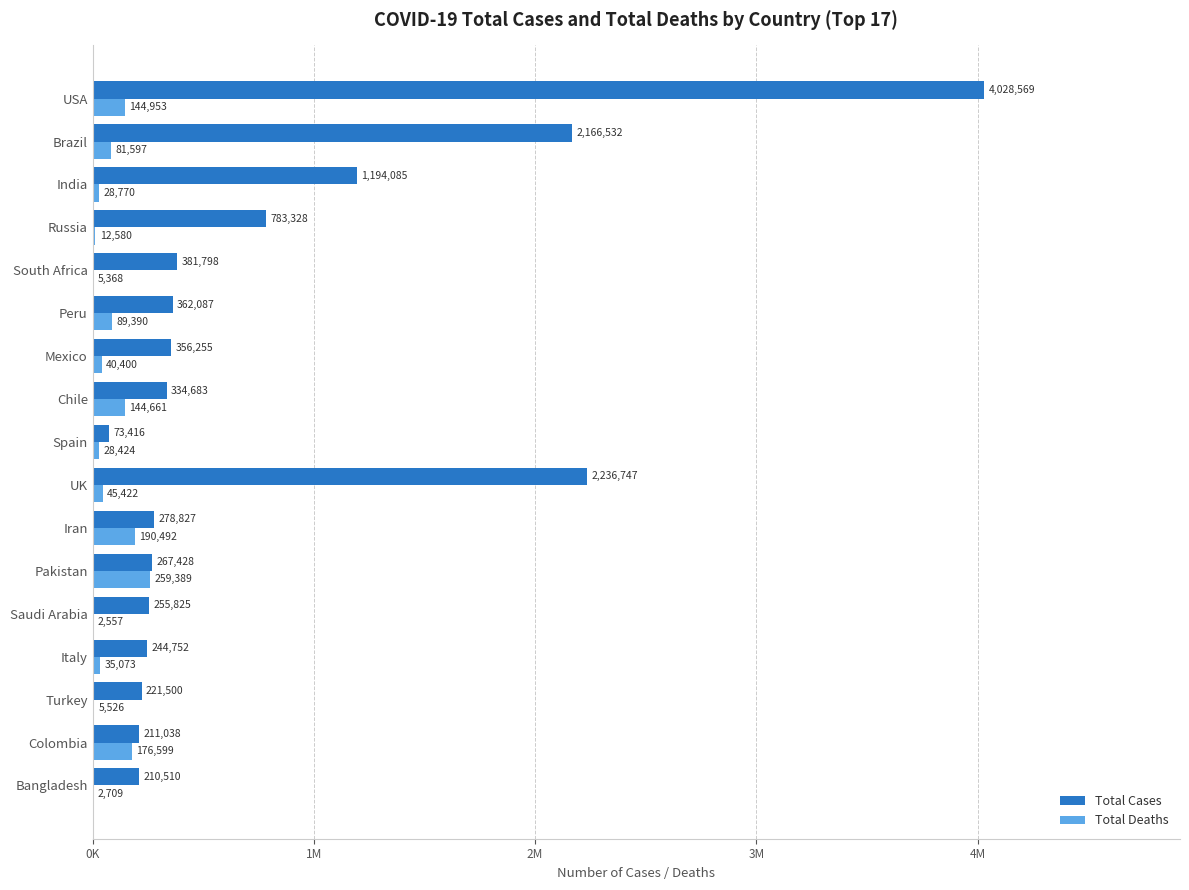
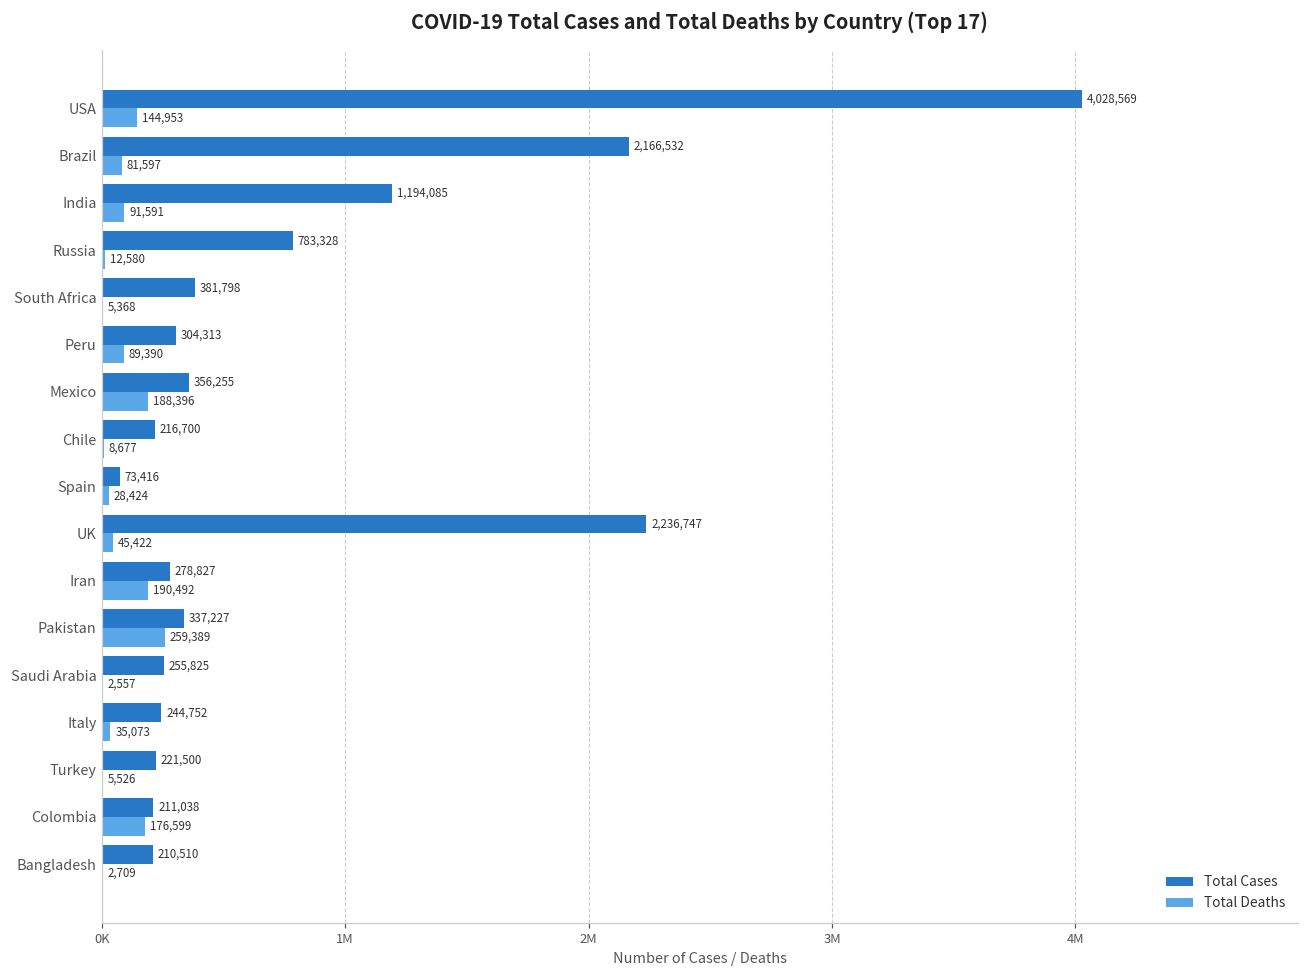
  {
    "Total Cases": {
      "USA": "4,028,569",
      "Brazil": "2,166,532",
      "India": "1,194,085",
      "Russia": "783,328",
      "South Africa": "381,798",
-     "Peru": "362,087",
+     "Peru": "304,313",
      "Mexico": "356,255",
-     "Chile": "334,683",
+     "Chile": "216,700",
      "Spain": "73,416",
      "UK": "2,236,747",
      "Iran": "278,827",
-     "Pakistan": "267,428",
+     "Pakistan": "337,227",
      "Saudi Arabia": "255,825",
      "Italy": "244,752",
      "Turkey": "221,500",
      "Colombia": "211,038",
      "Bangladesh": "210,510"
    },
    "Total Deaths": {
      "USA": "144,953",
      "Brazil": "81,597",
-     "India": "28,770",
+     "India": "91,591",
      "Russia": "12,580",
      "South Africa": "5,368",
      "Peru": "89,390",
-     "Mexico": "40,400",
-     "Chile": "144,661",
+     "Mexico": "188,396",
+     "Chile": "8,677",
      "Spain": "28,424",
      "UK": "45,422",
      "Iran": "190,492",
      "Pakistan": "259,389",
      "Saudi Arabia": "2,557",
      "Italy": "35,073",
      "Turkey": "5,526",
      "Colombia": "176,599",
      "Bangladesh": "2,709"
    }
  }
